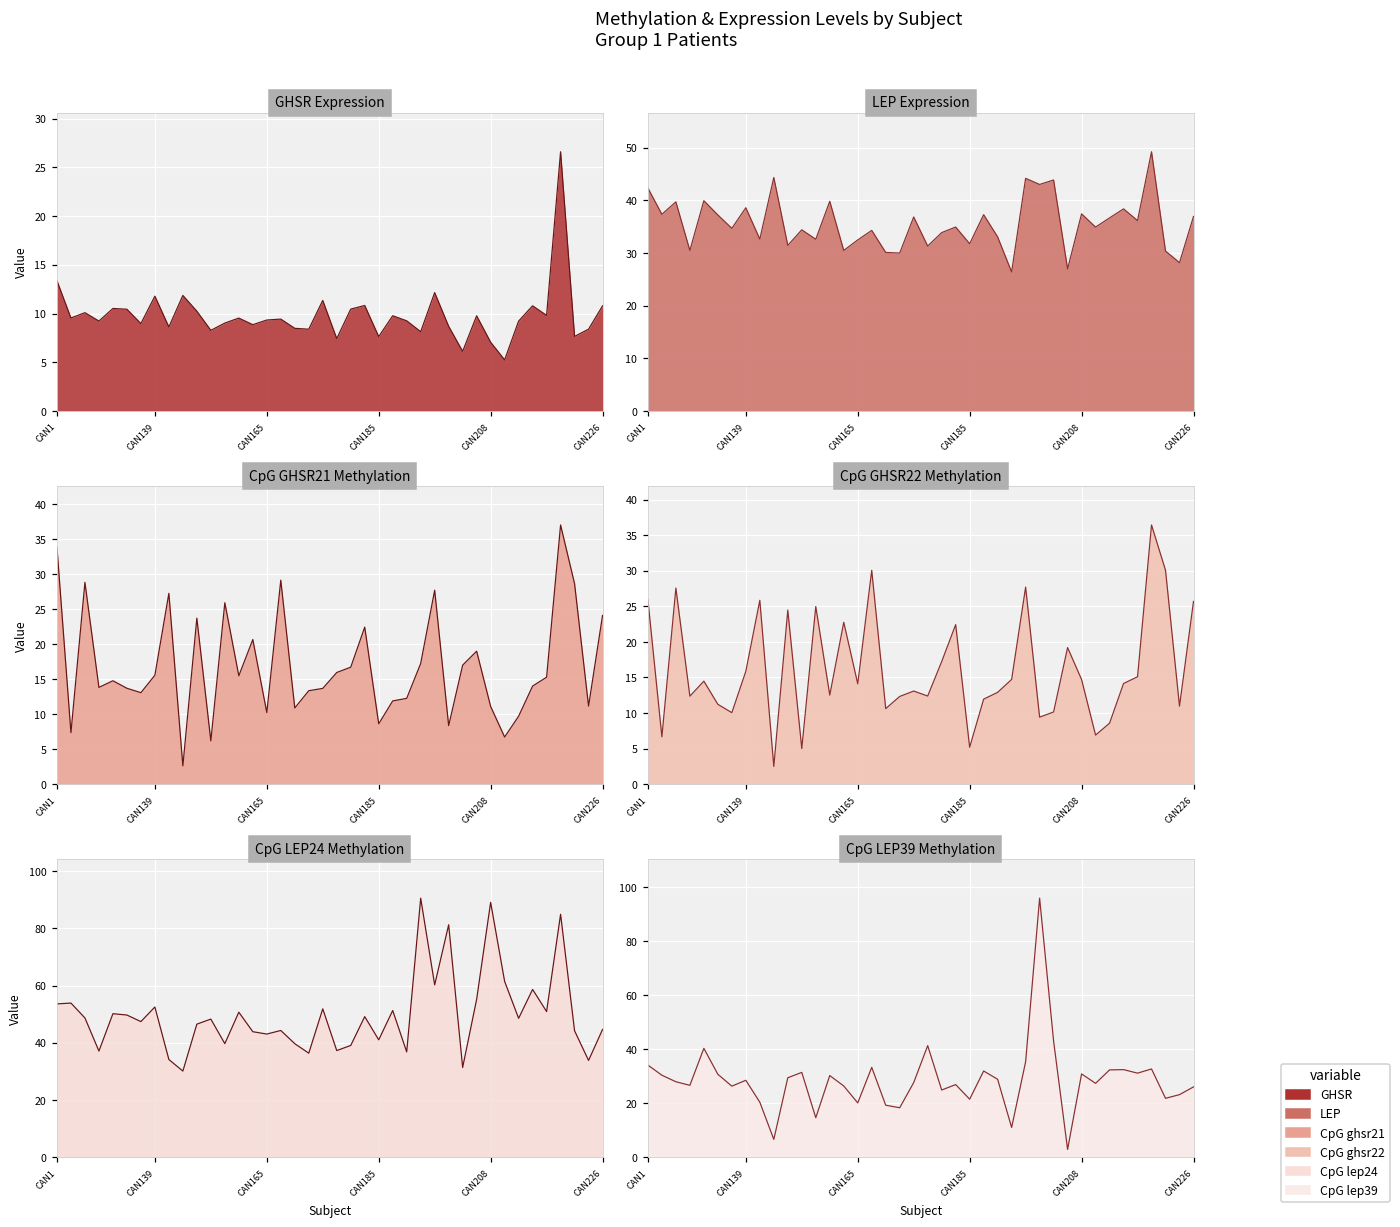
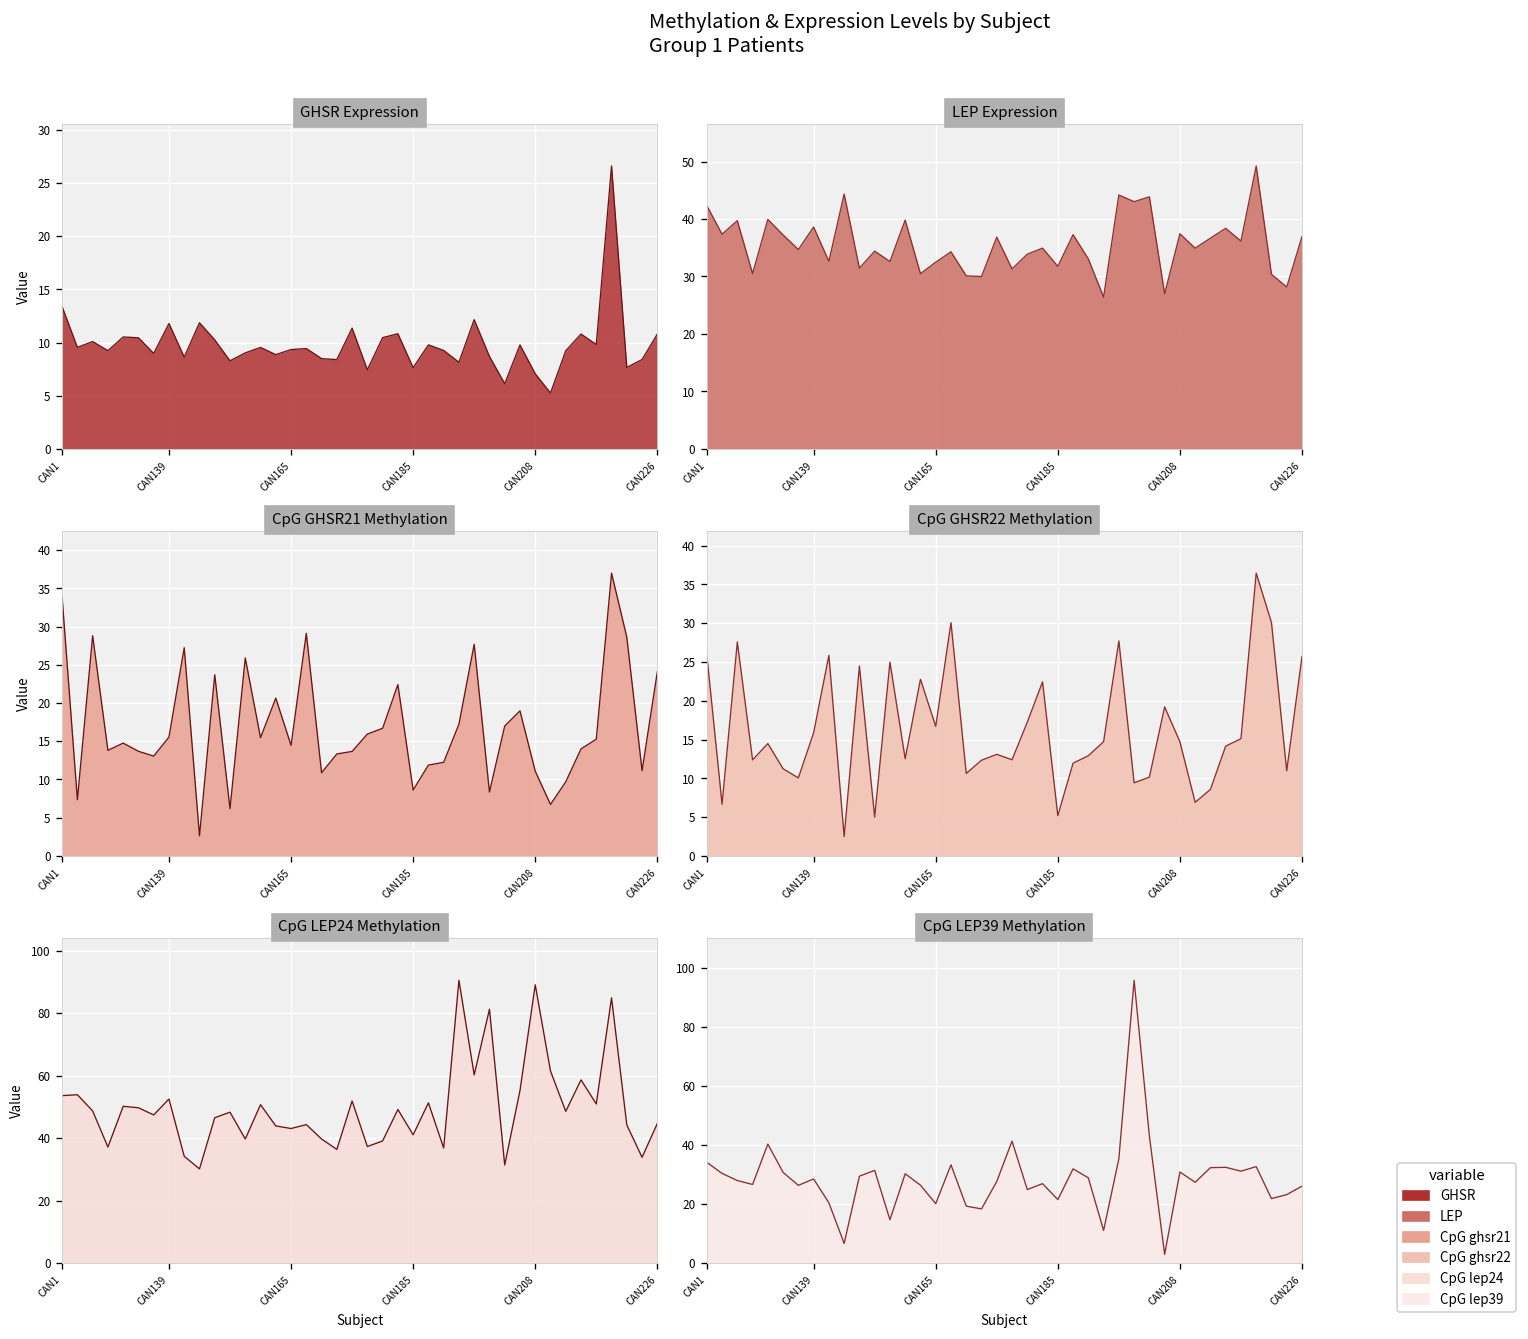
  {
    "GHSR Expression": {
      "CAN1": 13,
      "CAN139": 12,
      "CAN165": 9,
      "CAN185": 8,
      "CAN208": 7,
      "CAN226": 11
    },
    "LEP Expression": {
      "CAN1": 42,
      "CAN139": 39,
      "CAN165": 32,
      "CAN185": 32,
      "CAN208": 37,
      "CAN226": 37
    },
    "CpG GHSR21 Methylation": {
      "CAN1": 34,
      "CAN139": 16,
-     "CAN165": 10,
+     "CAN165": 14,
      "CAN185": 9,
      "CAN208": 11,
      "CAN226": 24
    },
    "CpG GHSR22 Methylation": {
      "CAN1": 26,
      "CAN139": 16,
-     "CAN165": 14,
+     "CAN165": 17,
      "CAN185": 5,
      "CAN208": 15,
      "CAN226": 26
    },
    "CpG LEP24 Methylation": {
      "CAN1": 54,
      "CAN139": 53,
      "CAN165": 43,
      "CAN185": 41,
      "CAN208": 89,
      "CAN226": 45
    },
    "CpG LEP39 Methylation": {
      "CAN1": 34,
      "CAN139": 29,
      "CAN165": 20,
      "CAN185": 22,
      "CAN208": 31,
      "CAN226": 26
    }
  }
